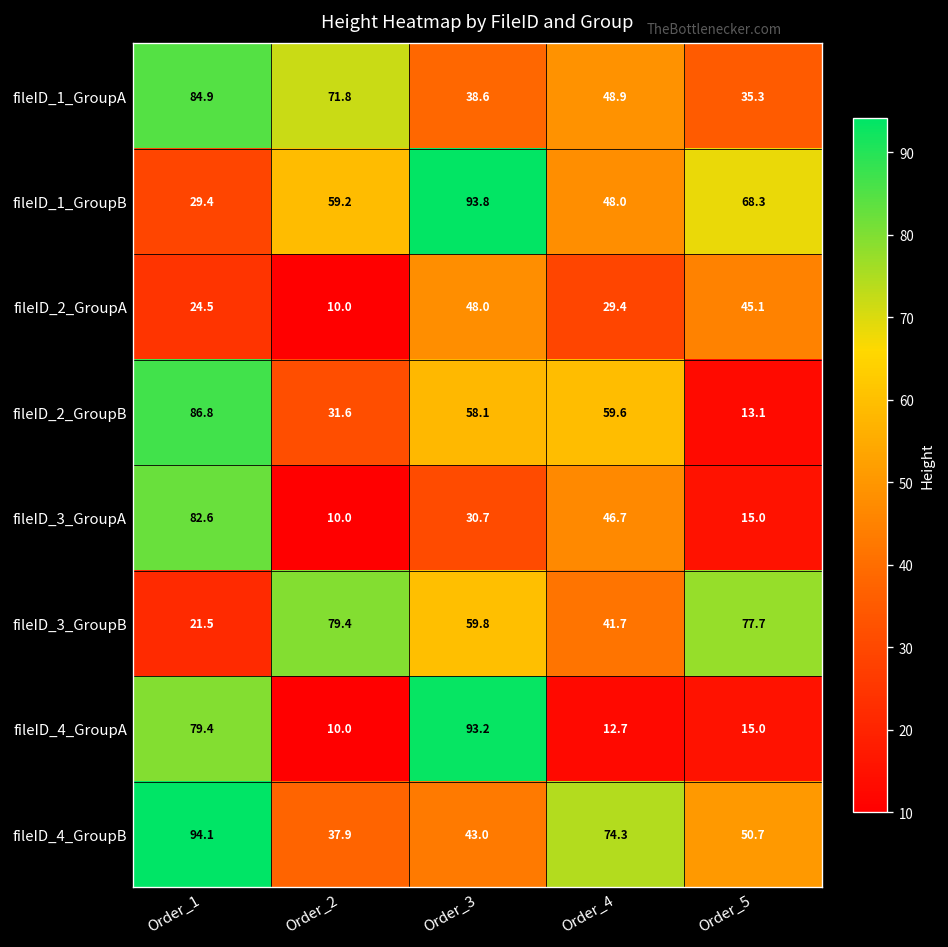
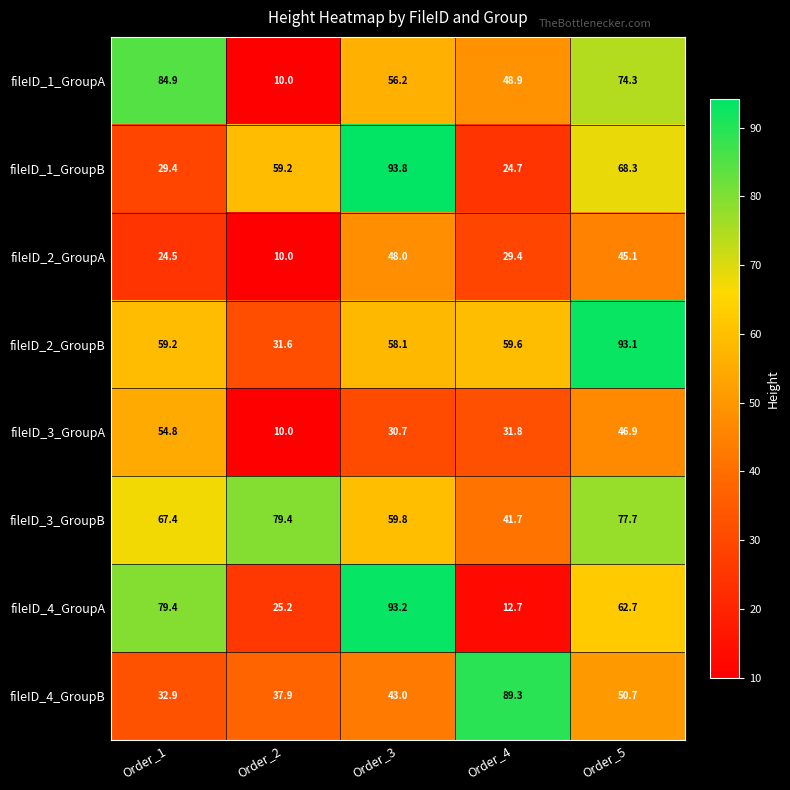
  {
    "fileID_1_GroupA": {
      "Order_1": 84.9,
-     "Order_2": 71.8,
-     "Order_3": 38.6,
+     "Order_2": 10.0,
+     "Order_3": 56.2,
      "Order_4": 48.9,
-     "Order_5": 35.3
+     "Order_5": 74.3
    },
    "fileID_1_GroupB": {
      "Order_1": 29.4,
      "Order_2": 59.2,
      "Order_3": 93.8,
-     "Order_4": 48.0,
+     "Order_4": 24.7,
      "Order_5": 68.3
    },
    "fileID_2_GroupA": {
      "Order_1": 24.5,
      "Order_2": 10.0,
      "Order_3": 48.0,
      "Order_4": 29.4,
      "Order_5": 45.1
    },
    "fileID_2_GroupB": {
-     "Order_1": 86.8,
+     "Order_1": 59.2,
      "Order_2": 31.6,
      "Order_3": 58.1,
      "Order_4": 59.6,
-     "Order_5": 13.1
+     "Order_5": 93.1
    },
    "fileID_3_GroupA": {
-     "Order_1": 82.6,
+     "Order_1": 54.8,
      "Order_2": 10.0,
      "Order_3": 30.7,
-     "Order_4": 46.7,
-     "Order_5": 15.0
+     "Order_4": 31.8,
+     "Order_5": 46.9
    },
    "fileID_3_GroupB": {
-     "Order_1": 21.5,
+     "Order_1": 67.4,
      "Order_2": 79.4,
      "Order_3": 59.8,
      "Order_4": 41.7,
      "Order_5": 77.7
    },
    "fileID_4_GroupA": {
      "Order_1": 79.4,
-     "Order_2": 10.0,
+     "Order_2": 25.2,
      "Order_3": 93.2,
      "Order_4": 12.7,
-     "Order_5": 15.0
+     "Order_5": 62.7
    },
    "fileID_4_GroupB": {
-     "Order_1": 94.1,
+     "Order_1": 32.9,
      "Order_2": 37.9,
      "Order_3": 43.0,
-     "Order_4": 74.3,
+     "Order_4": 89.3,
      "Order_5": 50.7
    }
  }
